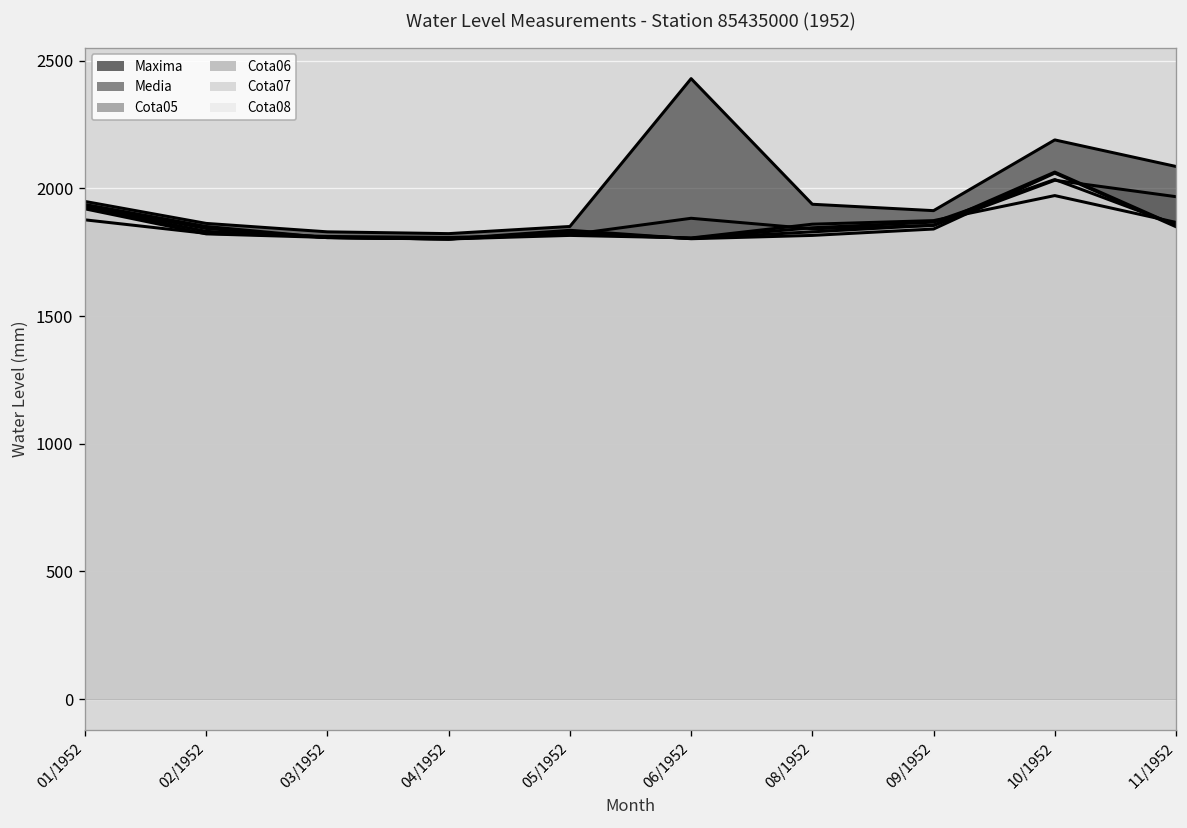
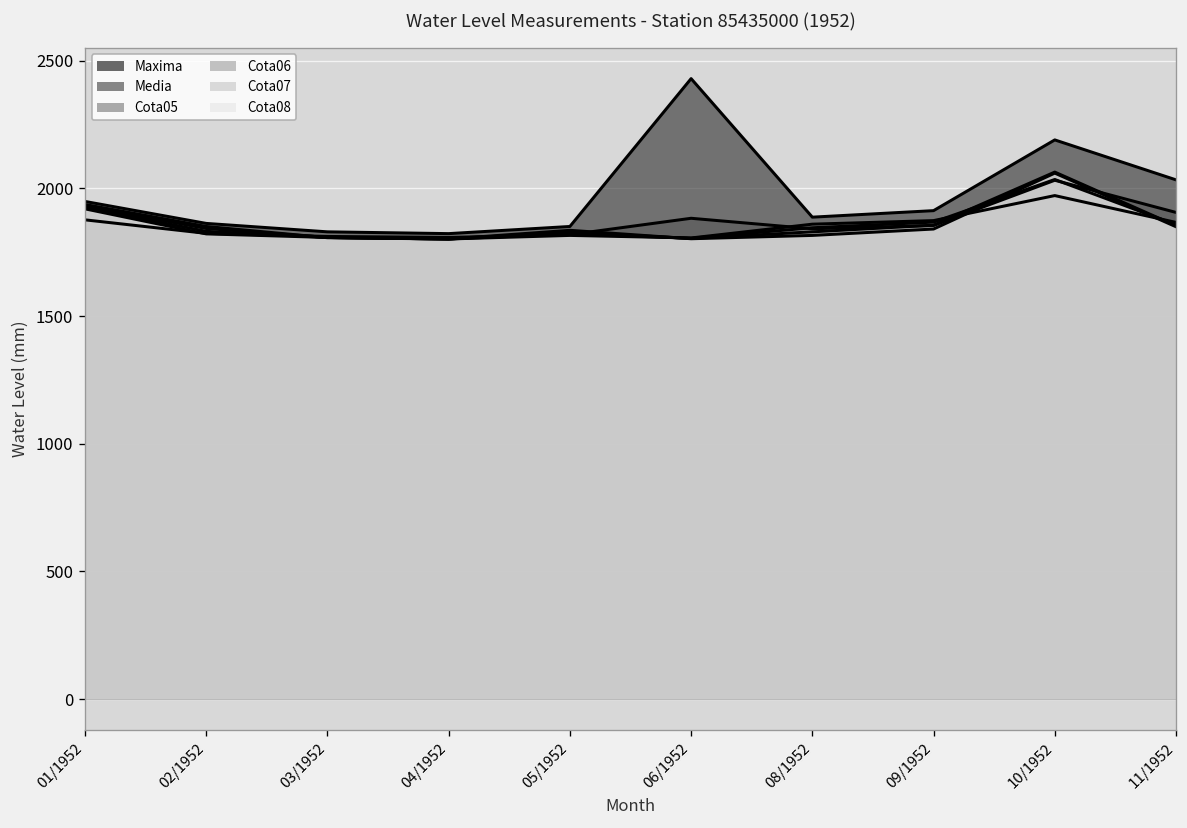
  {
    "Maxima": {
      "03/1952": 1830,
      "04/1952": 1820,
      "05/1952": 1850,
      "06/1952": 2430,
-     "08/1952": 1940,
+     "08/1952": 1890,
      "09/1952": 1910,
      "10/1952": 2190,
-     "11/1952": 2090
+     "11/1952": 2030
    },
    "Media": {
      "01/1952": 1880,
      "06/1952": 1880,
-     "11/1952": 1970
+     "11/1952": 1910
    }
  }
